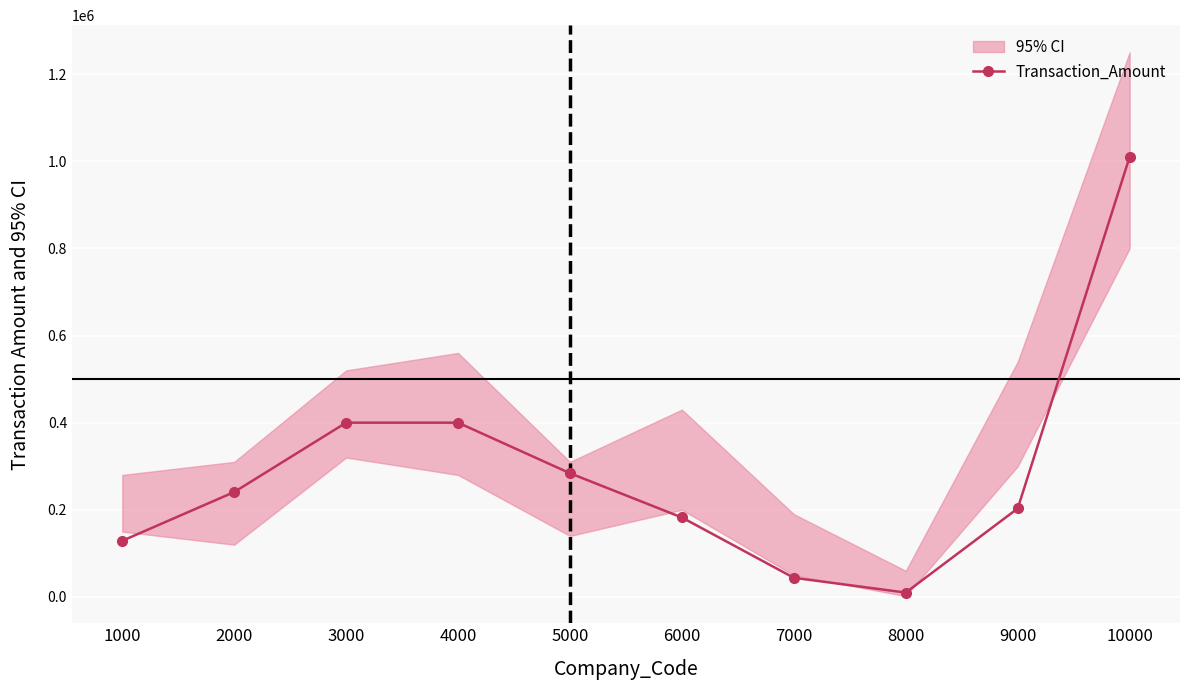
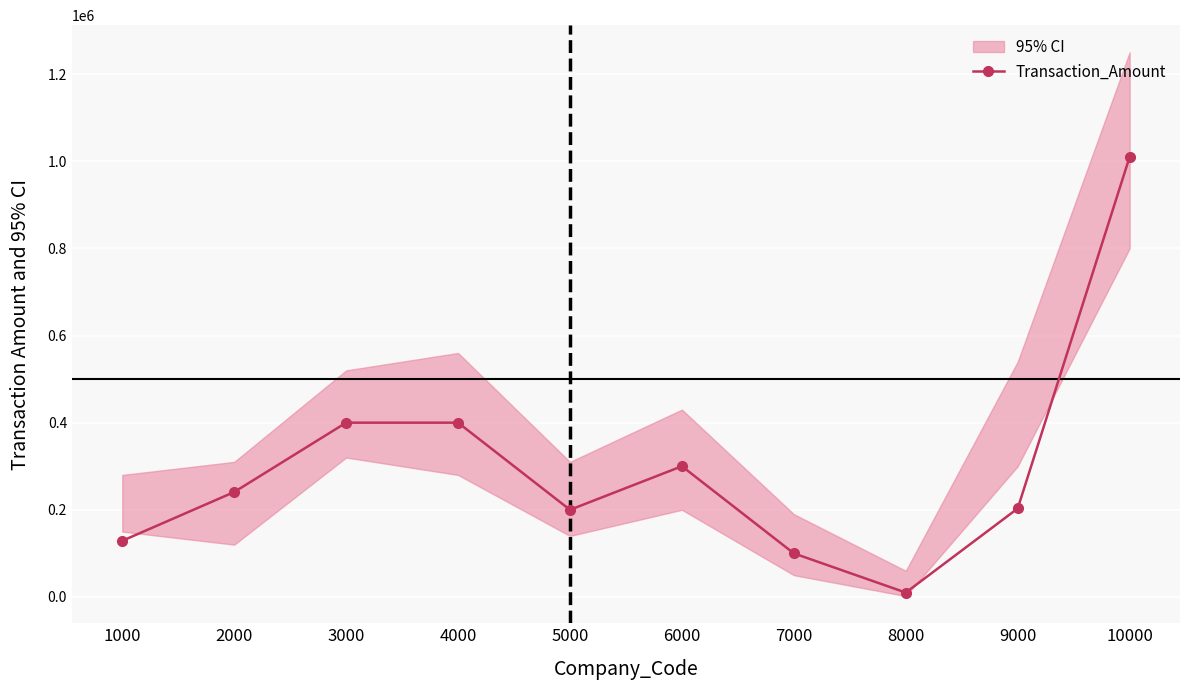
  {
    "Transaction_Amount": {
      "1000": 130000,
      "2000": 240000,
      "3000": 400000,
      "4000": 400000,
-     "5000": 280000,
-     "6000": 180000,
-     "7000": 40000,
+     "5000": 200000,
+     "6000": 300000,
+     "7000": 100000,
      "8000": 10000,
      "9000": 200000,
      "10000": 1010000
    }
  }
